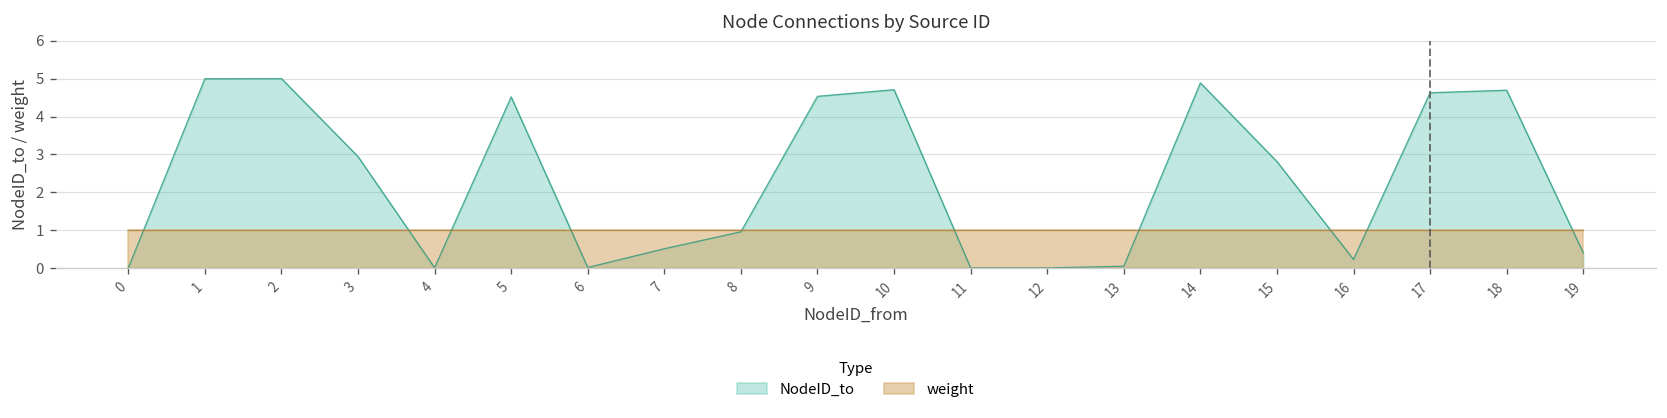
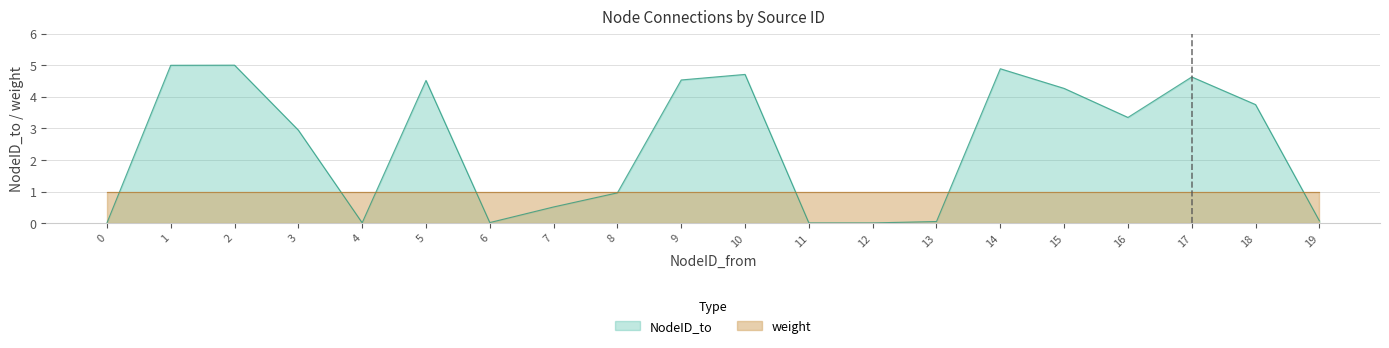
  {
    "NodeID_to": {
      "0": 0.0,
      "1": 5.0,
      "2": 5.0,
      "3": 2.9,
      "4": 0.0,
      "5": 4.5,
      "6": 0.0,
      "7": 0.5,
      "9": 4.5,
      "10": 4.7,
      "11": 0.0,
      "12": 0.0,
      "13": 0.1,
      "14": 4.9,
-     "15": 2.8,
-     "16": 0.2,
+     "15": 4.3,
+     "16": 3.3,
      "17": 4.6,
-     "18": 4.7,
-     "19": 0.4
+     "18": 3.8,
+     "19": 0.1
    },
    "weight": {
      "0": 1.0,
      "1": 1.0,
      "2": 1.0,
      "3": 1.0,
      "4": 1.0,
      "5": 1.0,
      "6": 1.0,
      "7": 1.0,
      "9": 1.0,
      "10": 1.0,
      "11": 1.0,
      "12": 1.0,
      "13": 1.0,
      "14": 1.0,
      "15": 1.0,
      "16": 1.0,
      "17": 1.0,
      "18": 1.0,
      "19": 1.0
    }
  }
